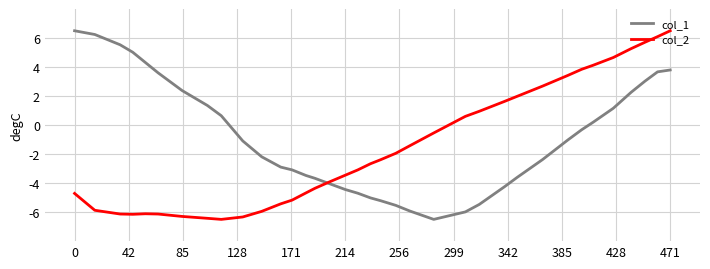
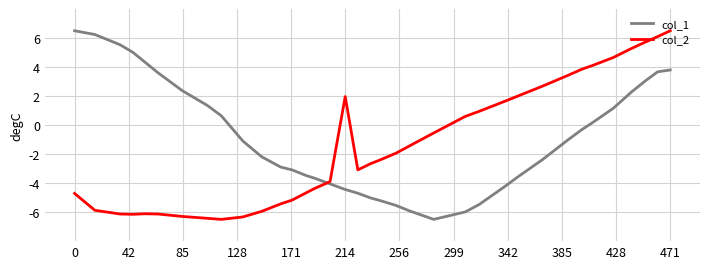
  {
    "col_1": {
      "0": 6.5,
      "214": -4.4,
      "471": 3.8
    },
    "col_2": {
      "0": -4.7,
-     "214": -3.5,
+     "214": 2.0,
      "471": 6.5
    }
  }
